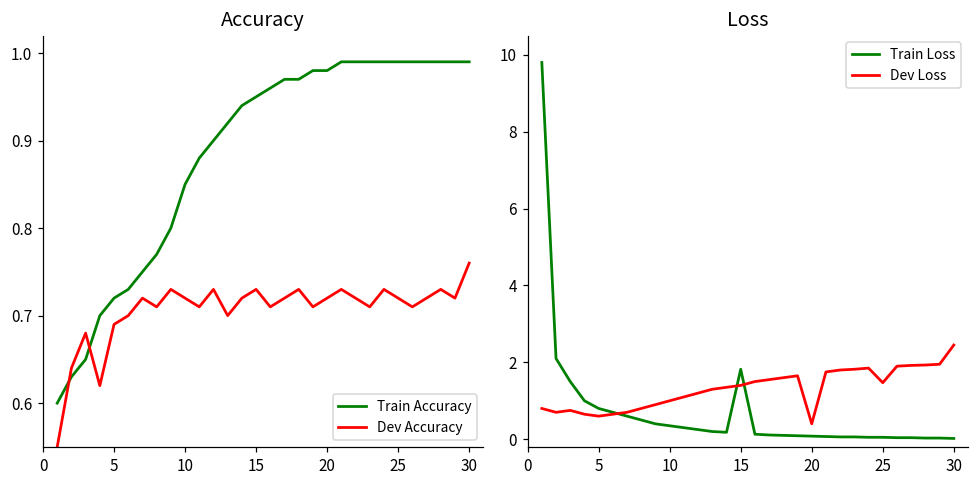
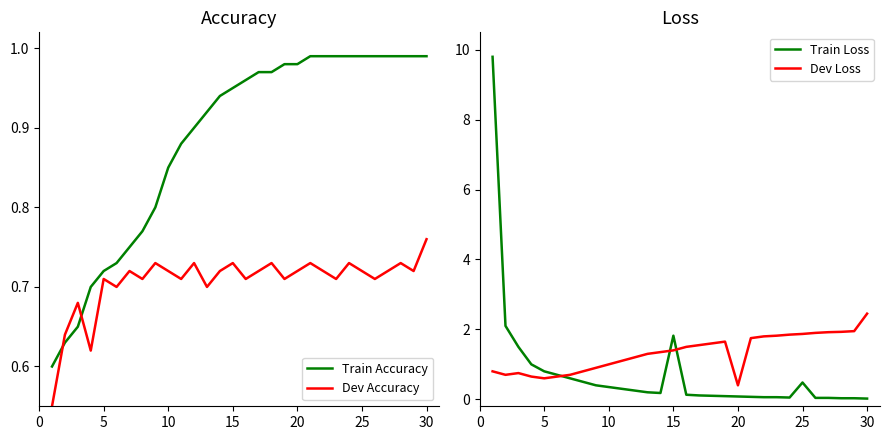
  {
    "Accuracy": {
      "Train Accuracy": {
        "5": 0.72,
        "10": 0.85,
        "15": 0.95,
        "20": 0.98,
        "25": 0.99,
        "30": 0.99
      },
      "Dev Accuracy": {
-       "5": 0.69,
+       "5": 0.71,
        "10": 0.72,
        "15": 0.73,
        "20": 0.72,
        "25": 0.72,
        "30": 0.76
      }
    },
    "Loss": {
      "Train Loss": {
        "5": 0.8,
        "10": 0.4,
        "15": 1.8,
        "20": 0.1,
-       "25": 0.1,
+       "25": 0.5,
        "30": 0.0
      },
      "Dev Loss": {
        "5": 0.6,
        "10": 1.0,
        "15": 1.4,
        "20": 0.4,
-       "25": 1.5,
+       "25": 1.9,
        "30": 2.5
      }
    }
  }
